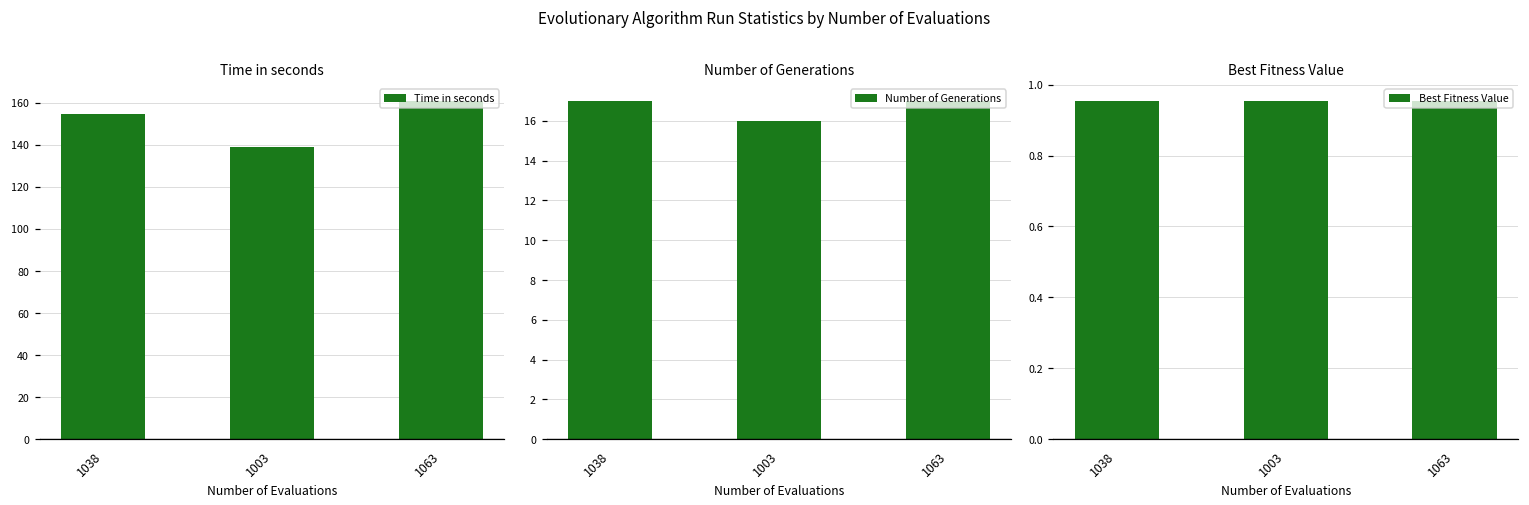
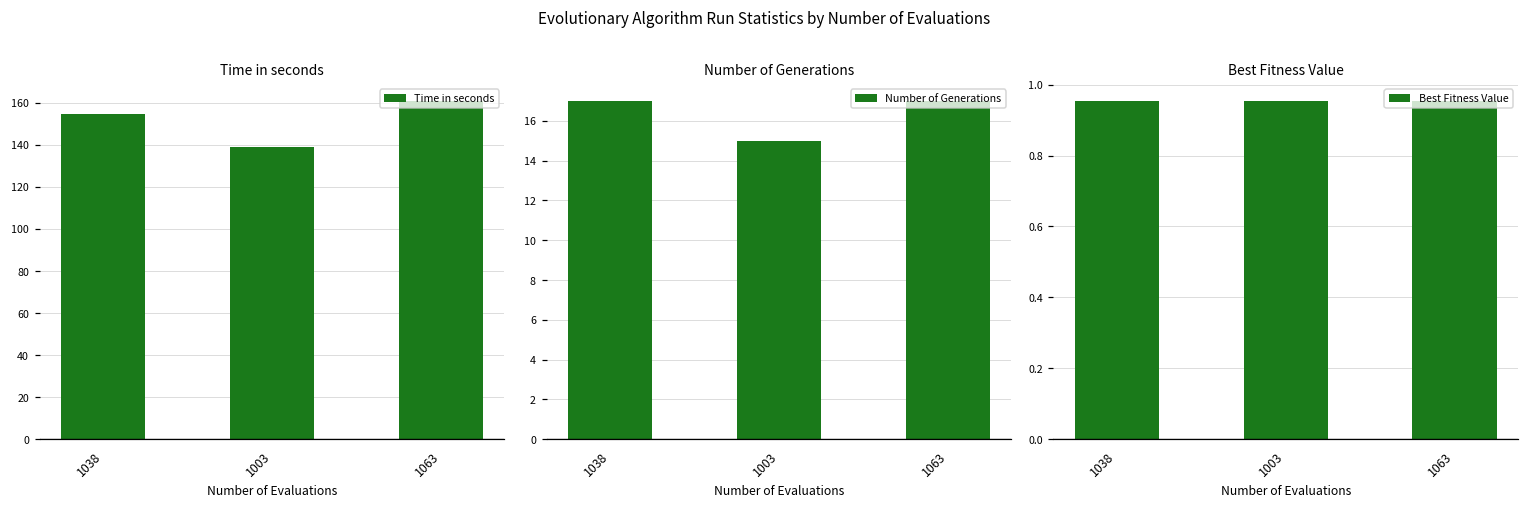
  {
    "Time in seconds": {
      "1038": 154,
      "1003": 139
    },
    "Number of Generations": {
      "1038": 17,
-     "1003": 16
+     "1003": 15
    },
    "Best Fitness Value": {
      "1038": 0.95,
      "1003": 0.95
    }
  }
